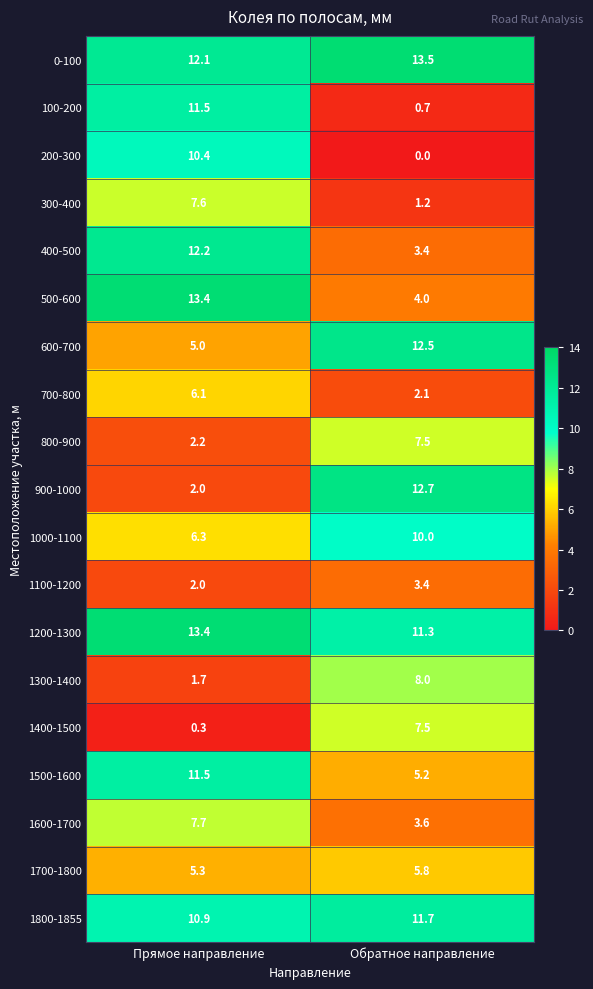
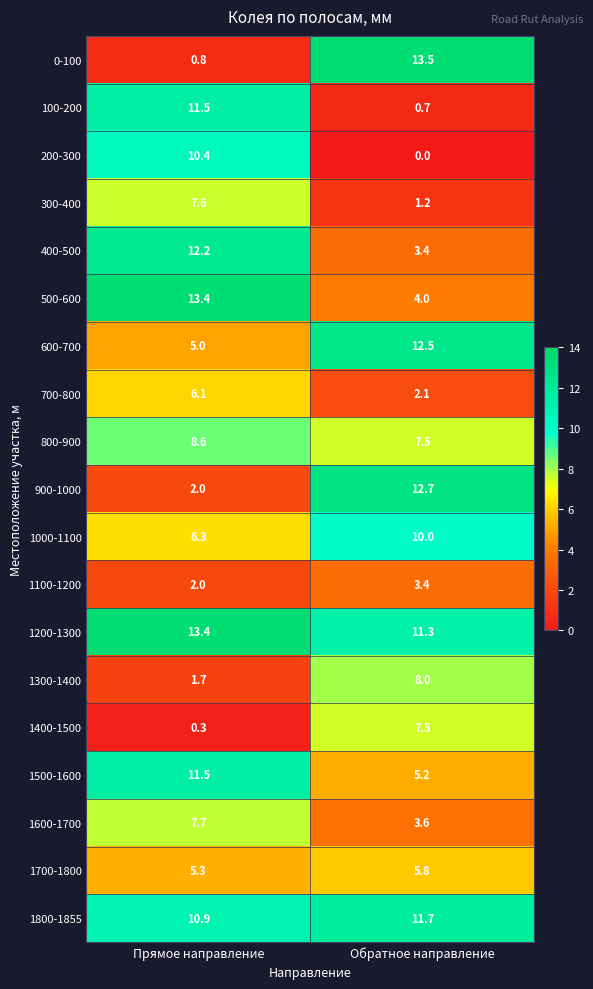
  {
    "0-100": {
-     "Прямое направление": 12.1,
+     "Прямое направление": 0.8,
      "Обратное направление": 13.5
    },
    "100-200": {
      "Прямое направление": 11.5,
      "Обратное направление": 0.7
    },
    "200-300": {
      "Прямое направление": 10.4,
      "Обратное направление": 0.0
    },
    "300-400": {
      "Прямое направление": 7.6,
      "Обратное направление": 1.2
    },
    "400-500": {
      "Прямое направление": 12.2,
      "Обратное направление": 3.4
    },
    "500-600": {
      "Прямое направление": 13.4,
      "Обратное направление": 4.0
    },
    "600-700": {
      "Прямое направление": 5.0,
      "Обратное направление": 12.5
    },
    "700-800": {
      "Прямое направление": 6.1,
      "Обратное направление": 2.1
    },
    "800-900": {
-     "Прямое направление": 2.2,
+     "Прямое направление": 8.6,
      "Обратное направление": 7.5
    },
    "900-1000": {
      "Прямое направление": 2.0,
      "Обратное направление": 12.7
    },
    "1000-1100": {
      "Прямое направление": 6.3,
      "Обратное направление": 10.0
    },
    "1100-1200": {
      "Прямое направление": 2.0,
      "Обратное направление": 3.4
    },
    "1200-1300": {
      "Прямое направление": 13.4,
      "Обратное направление": 11.3
    },
    "1300-1400": {
      "Прямое направление": 1.7,
      "Обратное направление": 8.0
    },
    "1400-1500": {
      "Прямое направление": 0.3,
      "Обратное направление": 7.5
    },
    "1500-1600": {
      "Прямое направление": 11.5,
      "Обратное направление": 5.2
    },
    "1600-1700": {
      "Прямое направление": 7.7,
      "Обратное направление": 3.6
    },
    "1700-1800": {
      "Прямое направление": 5.3,
      "Обратное направление": 5.8
    },
    "1800-1855": {
      "Прямое направление": 10.9,
      "Обратное направление": 11.7
    }
  }
